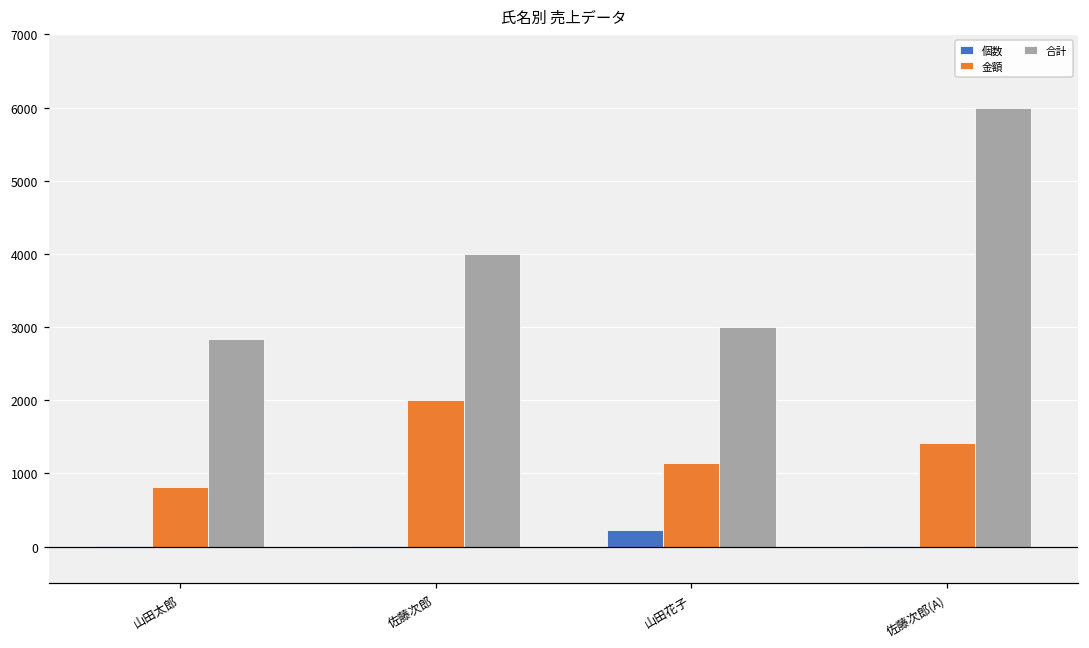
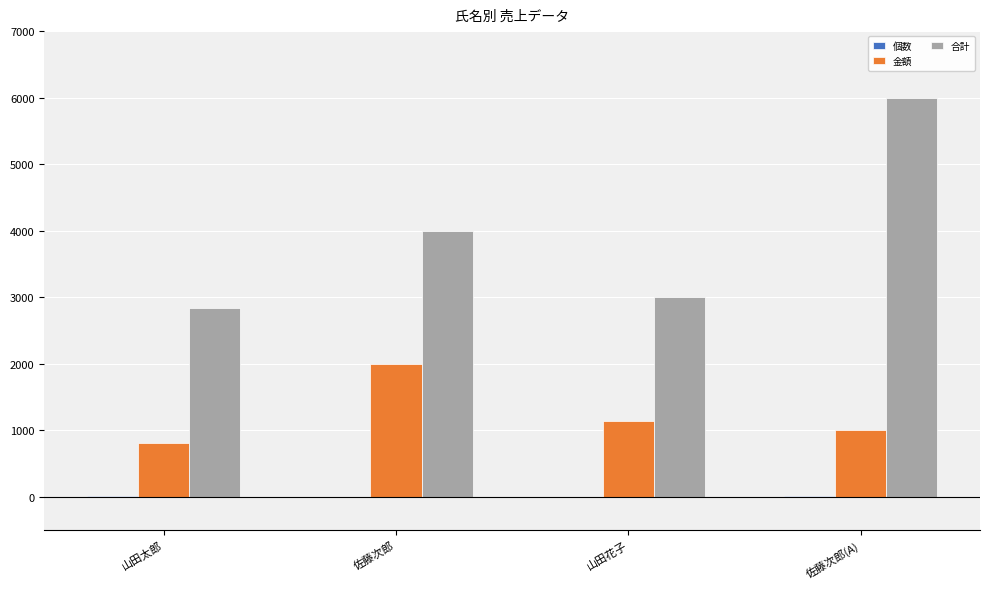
  {
    "個数": {
-     "山田花子": 200
+     "山田花子": 0
    },
    "金額": {
      "山田太郎": 800,
      "佐藤次郎": 2000,
      "山田花子": 1100,
-     "佐藤次郎(A)": 1400
+     "佐藤次郎(A)": 1000
    },
    "合計": {
      "山田太郎": 2800,
      "佐藤次郎": 4000,
      "山田花子": 3000,
      "佐藤次郎(A)": 6000
    }
  }
